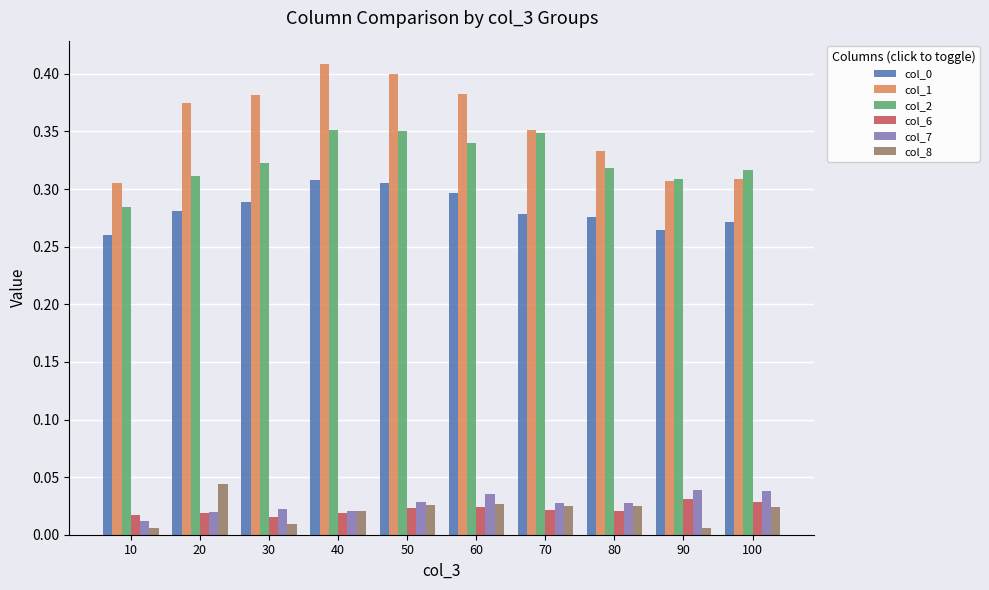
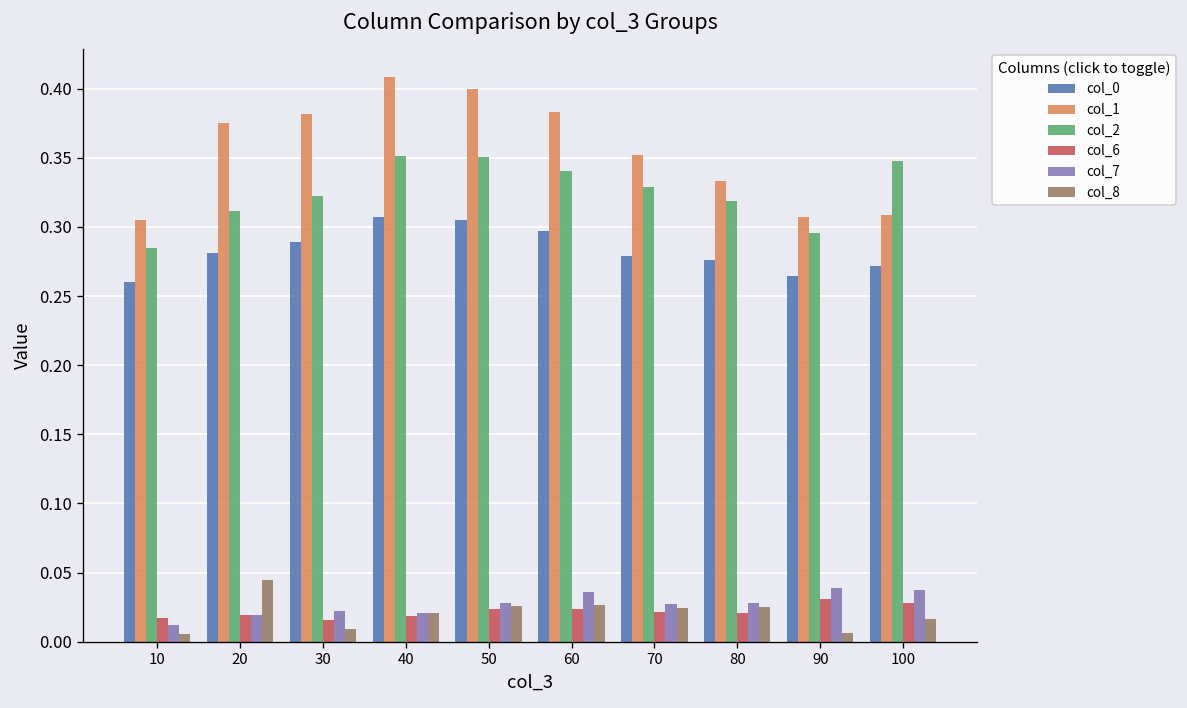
  {
    "col_2": {
      "10": 0.285,
      "20": 0.311,
      "30": 0.323,
      "40": 0.352,
      "50": 0.350,
      "60": 0.340,
-     "70": 0.349,
+     "70": 0.329,
      "80": 0.318,
-     "90": 0.309,
-     "100": 0.317
+     "90": 0.296,
+     "100": 0.348
    },
    "col_8": {
      "10": 0.006,
      "20": 0.044,
      "30": 0.009,
      "40": 0.021,
      "50": 0.026,
      "60": 0.026,
      "70": 0.025,
      "80": 0.025,
      "90": 0.006,
-     "100": 0.024
+     "100": 0.016
    }
  }
